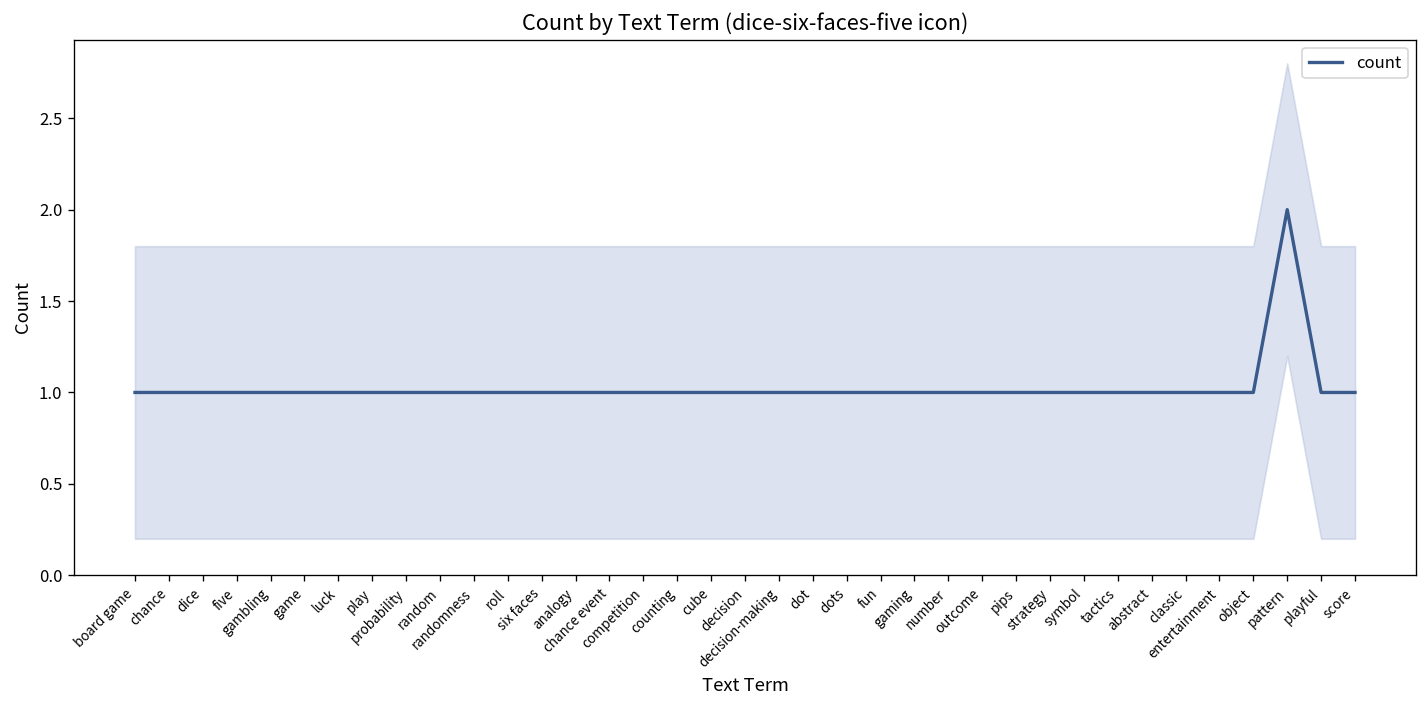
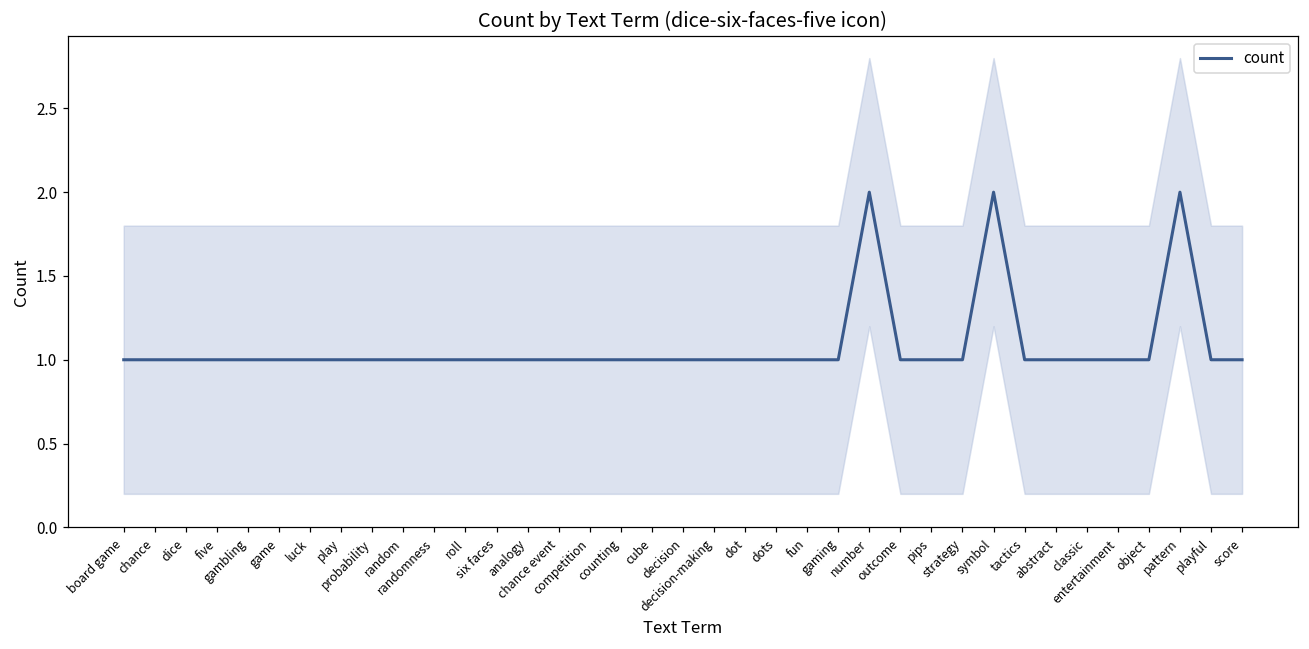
  {
    "count": {
      "board game": 1,
      "chance": 1,
      "dice": 1,
      "five": 1,
      "gambling": 1,
      "game": 1,
      "luck": 1,
      "play": 1,
      "probability": 1,
      "random": 1,
      "randomness": 1,
      "roll": 1,
      "six faces": 1,
      "analogy": 1,
      "chance event": 1,
      "competition": 1,
      "counting": 1,
      "cube": 1,
      "decision": 1,
      "decision-making": 1,
      "dot": 1,
      "dots": 1,
      "fun": 1,
      "gaming": 1,
-     "number": 1,
+     "number": 2,
      "outcome": 1,
      "pips": 1,
      "strategy": 1,
-     "symbol": 1,
+     "symbol": 2,
      "tactics": 1,
      "abstract": 1,
      "classic": 1,
      "entertainment": 1,
      "object": 1,
      "pattern": 2,
      "playful": 1,
      "score": 1
    }
  }
